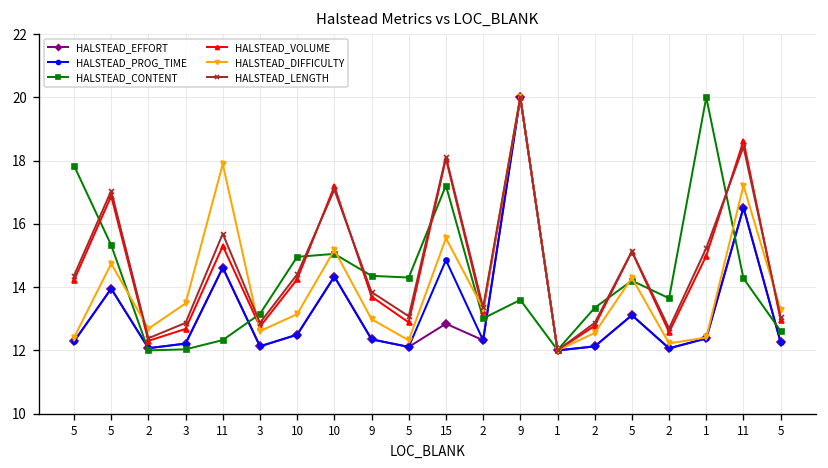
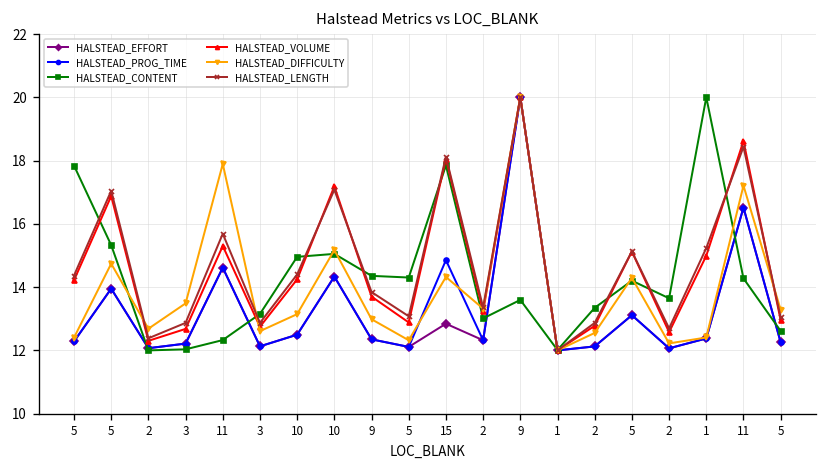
  {
    "HALSTEAD_EFFORT": {
      "15": 12.8
    },
    "HALSTEAD_PROG_TIME": {
      "15": 14.9
    },
    "HALSTEAD_CONTENT": {
-     "15": 17.2
+     "15": 17.8
    },
    "HALSTEAD_DIFFICULTY": {
-     "15": 15.5
+     "15": 14.3
    }
  }
